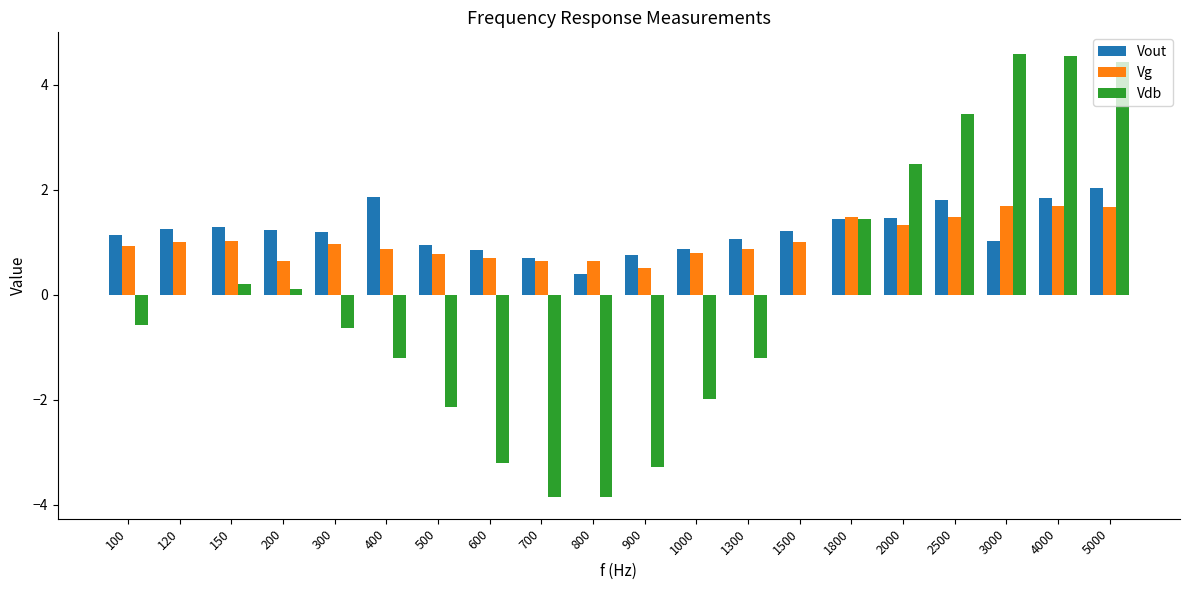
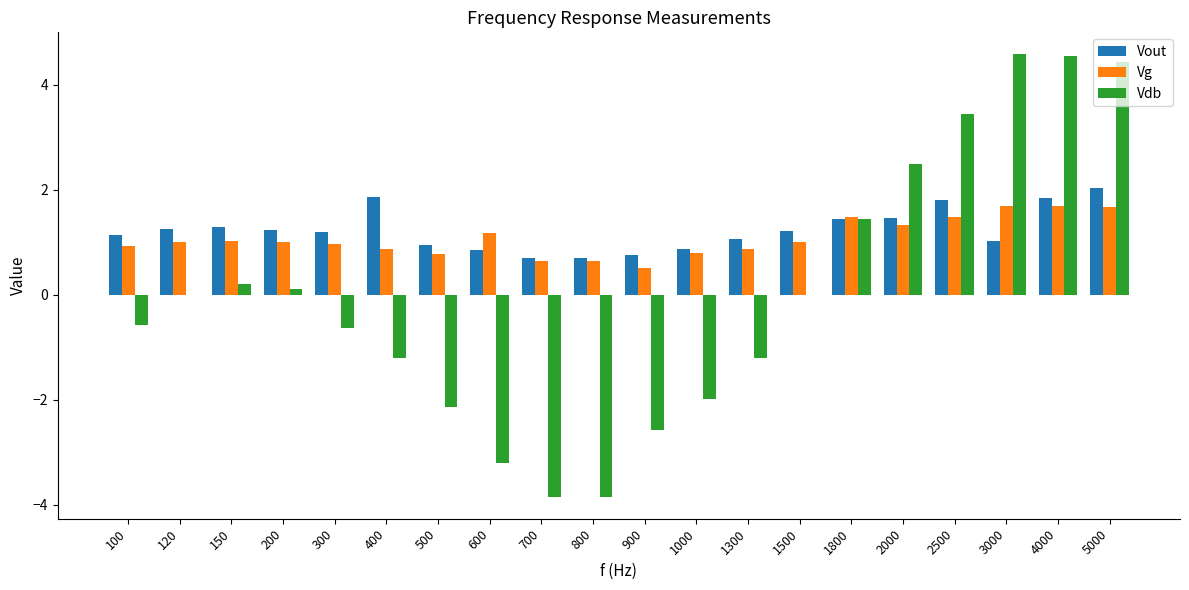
  {
    "Vout": {
      "100": 1.1,
      "120": 1.3,
      "150": 1.3,
      "200": 1.2,
      "300": 1.2,
      "400": 1.9,
      "500": 1.0,
      "600": 0.8,
      "700": 0.7,
-     "800": 0.4,
+     "800": 0.7,
      "900": 0.8,
      "1000": 0.9,
      "1300": 1.1,
      "1500": 1.2,
      "1800": 1.4,
      "2000": 1.5,
      "2500": 1.8,
      "3000": 1.0,
      "4000": 1.8,
      "5000": 2.0
    },
    "Vg": {
      "100": 0.9,
      "120": 1.0,
      "150": 1.0,
-     "200": 0.6,
+     "200": 1.0,
      "300": 1.0,
      "400": 0.9,
      "500": 0.8,
-     "600": 0.7,
+     "600": 1.2,
      "700": 0.6,
      "800": 0.6,
      "900": 0.5,
      "1000": 0.8,
      "1300": 0.9,
      "1500": 1.0,
      "1800": 1.5,
      "2000": 1.3,
      "2500": 1.5,
      "3000": 1.7,
      "4000": 1.7,
      "5000": 1.7
    },
    "Vdb": {
      "100": -0.6,
      "120": 0.0,
      "150": 0.2,
      "200": 0.1,
      "300": -0.6,
      "400": -1.2,
      "500": -2.1,
      "600": -3.2,
      "700": -3.8,
      "800": -3.8,
-     "900": -3.3,
+     "900": -2.6,
      "1000": -2.0,
      "1300": -1.2,
      "1500": 0.0,
      "1800": 1.4,
      "2000": 2.5,
      "2500": 3.4,
      "3000": 4.6,
      "4000": 4.5
    }
  }
